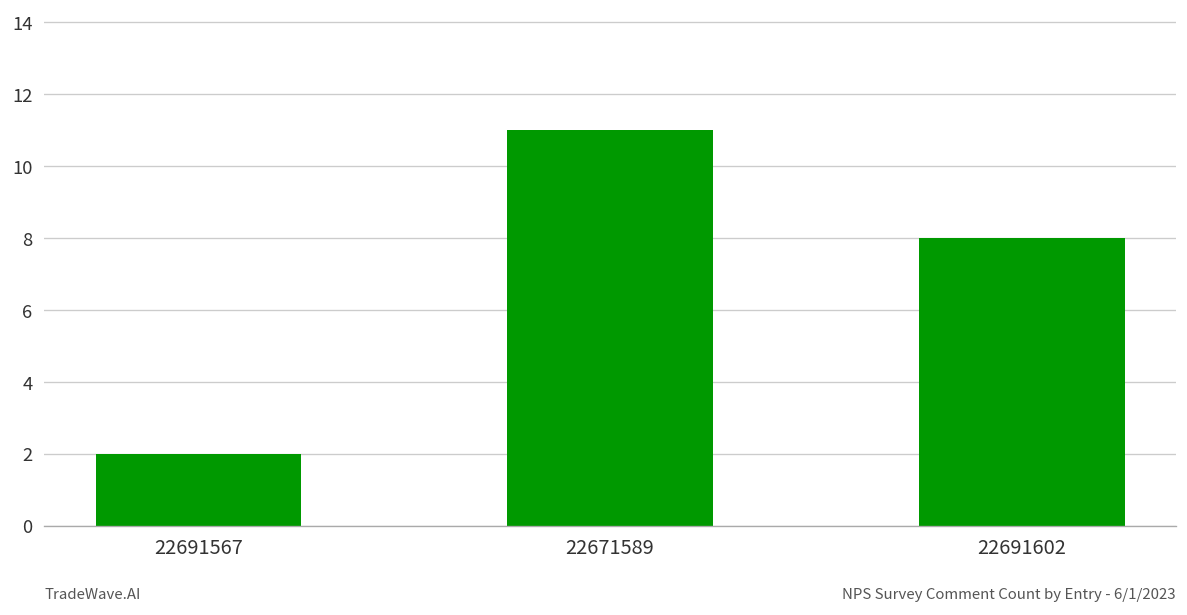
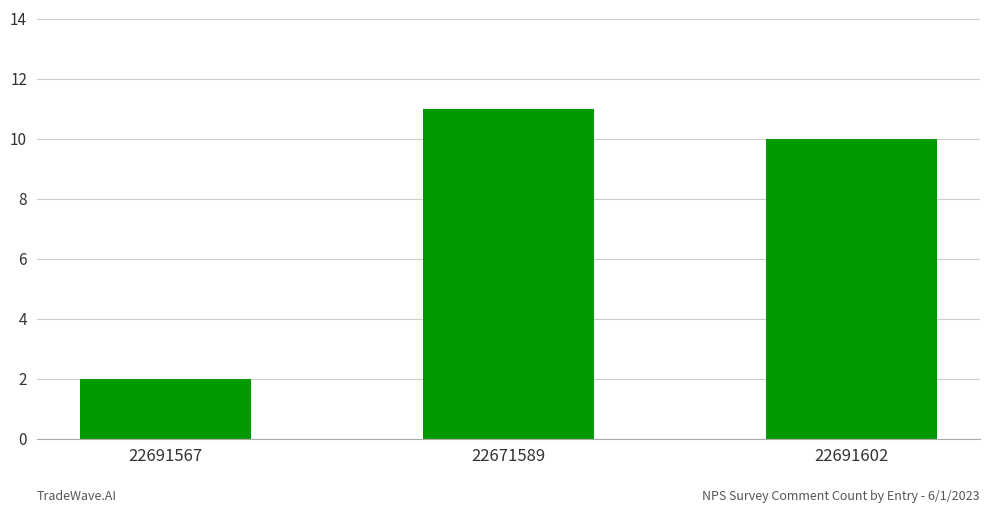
  {
    "22691567": 2,
    "22671589": 11,
-   "22691602": 8
+   "22691602": 10
  }
